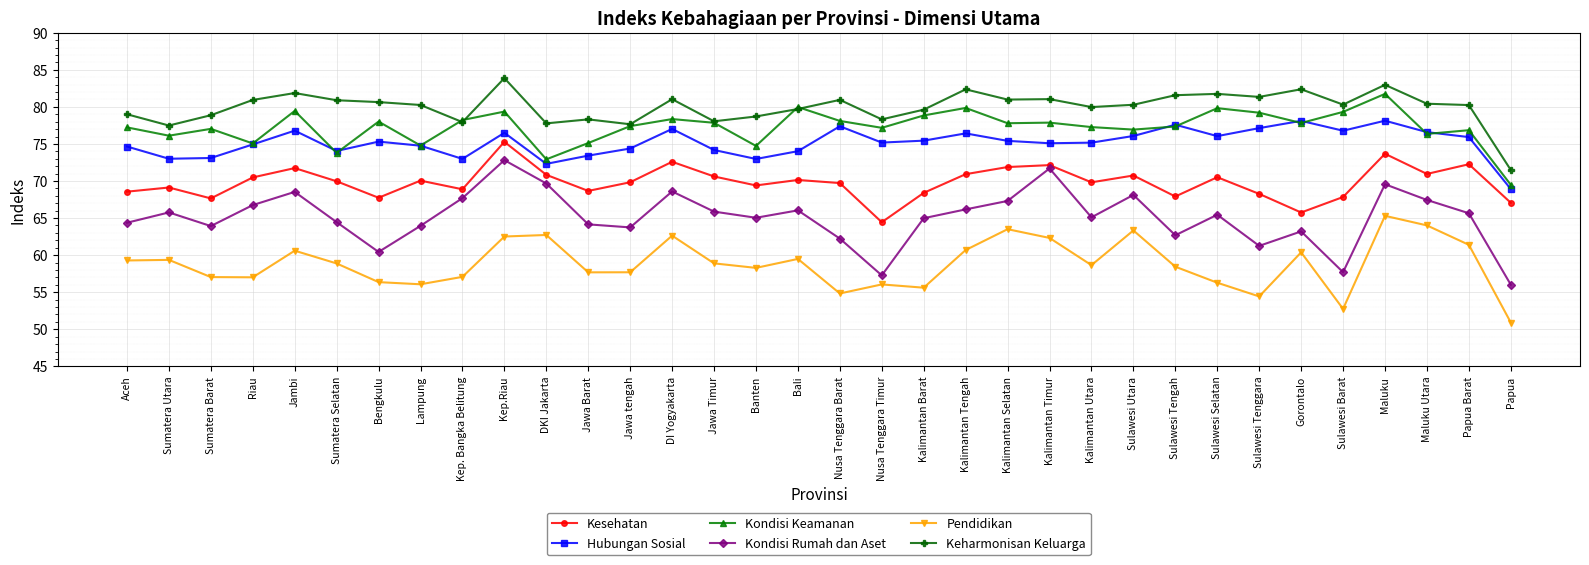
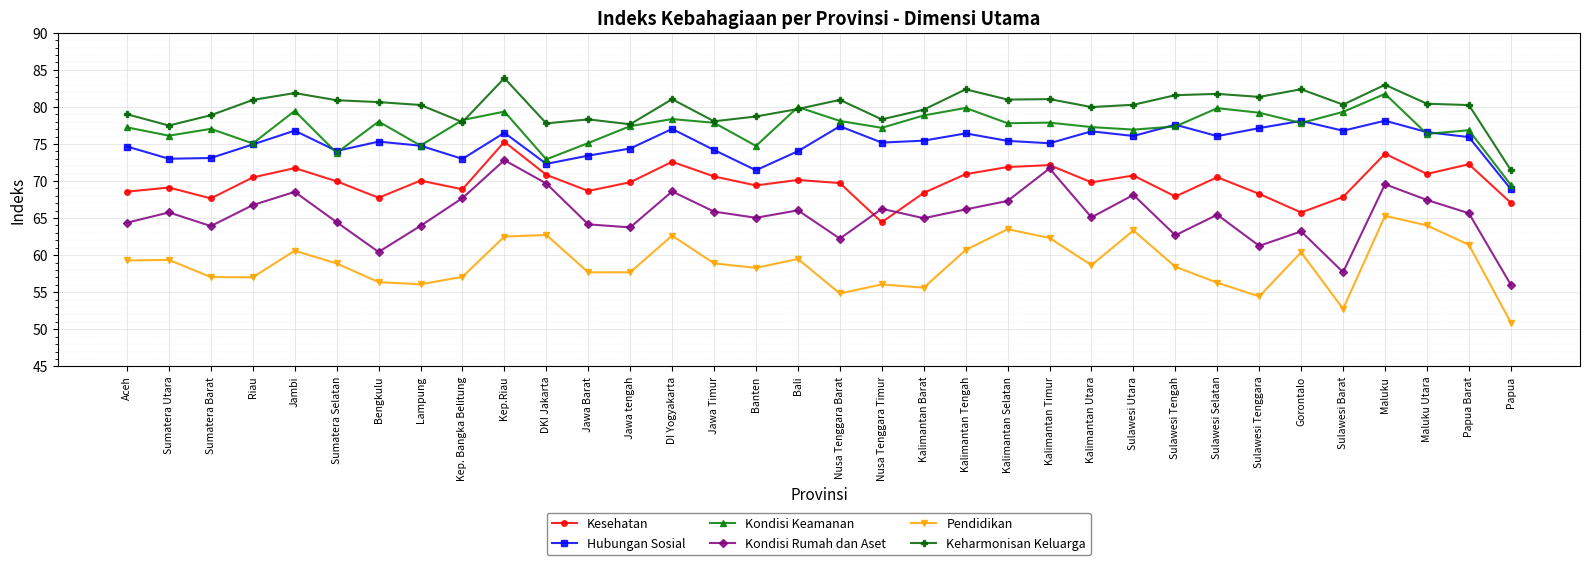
  {
    "Kesehatan": {
      "Aceh": 69,
      "Sumatera Utara": 69,
      "Sumatera Barat": 68,
      "Riau": 70,
      "Jambi": 72,
      "Sumatera Selatan": 70,
      "Bengkulu": 68,
      "Lampung": 70,
      "Kep. Bangka Belitung": 69,
      "Kep.Riau": 75,
      "DKI Jakarta": 71,
      "Jawa Barat": 69,
      "Jawa tengah": 70,
      "DI Yogyakarta": 73,
      "Jawa Timur": 71,
      "Banten": 69,
      "Bali": 70,
      "Nusa Tenggara Barat": 70,
      "Nusa Tenggara Timur": 64,
      "Kalimantan Barat": 68,
      "Kalimantan Tengah": 71,
      "Kalimantan Selatan": 72,
      "Kalimantan Timur": 72,
      "Kalimantan Utara": 70,
      "Sulawesi Utara": 71,
      "Sulawesi Tengah": 68,
      "Sulawesi Selatan": 71,
      "Sulawesi Tenggara": 68,
      "Gorontalo": 66,
      "Sulawesi Barat": 68,
      "Maluku": 74,
      "Maluku Utara": 71,
      "Papua Barat": 72,
      "Papua": 67
    },
    "Hubungan Sosial": {
      "Aceh": 75,
      "Sumatera Utara": 73,
      "Sumatera Barat": 73,
      "Jambi": 77,
      "Bengkulu": 75,
      "Kep. Bangka Belitung": 73,
      "Kep.Riau": 77,
      "DKI Jakarta": 72,
      "Jawa Barat": 73,
      "Jawa tengah": 74,
      "DI Yogyakarta": 77,
      "Jawa Timur": 74,
-     "Banten": 73,
+     "Banten": 71,
      "Bali": 74,
      "Nusa Tenggara Barat": 77,
      "Nusa Tenggara Timur": 75,
      "Kalimantan Barat": 75,
      "Kalimantan Tengah": 76,
      "Kalimantan Selatan": 75,
      "Kalimantan Timur": 75,
-     "Kalimantan Utara": 75,
+     "Kalimantan Utara": 77,
      "Sulawesi Utara": 76,
      "Sulawesi Selatan": 76,
      "Sulawesi Tenggara": 77,
      "Sulawesi Barat": 77,
      "Maluku": 78,
      "Papua Barat": 76,
      "Papua": 69
    },
    "Kondisi Rumah dan Aset": {
      "Aceh": 64,
      "Sumatera Utara": 66,
      "Sumatera Barat": 64,
      "Riau": 67,
      "Jambi": 69,
      "Sumatera Selatan": 64,
      "Bengkulu": 60,
      "Lampung": 64,
      "Kep. Bangka Belitung": 68,
      "Kep.Riau": 73,
      "DKI Jakarta": 70,
      "Jawa Barat": 64,
      "Jawa tengah": 64,
      "DI Yogyakarta": 69,
      "Jawa Timur": 66,
      "Banten": 65,
      "Bali": 66,
      "Nusa Tenggara Barat": 62,
-     "Nusa Tenggara Timur": 57,
+     "Nusa Tenggara Timur": 66,
      "Kalimantan Barat": 65,
      "Kalimantan Tengah": 66,
      "Kalimantan Selatan": 67,
      "Kalimantan Timur": 72,
      "Kalimantan Utara": 65,
      "Sulawesi Utara": 68,
      "Sulawesi Tengah": 63,
      "Sulawesi Selatan": 65,
      "Sulawesi Tenggara": 61,
      "Gorontalo": 63,
      "Sulawesi Barat": 58,
      "Maluku": 70,
      "Maluku Utara": 67,
      "Papua Barat": 66,
      "Papua": 56
    },
    "Pendidikan": {
      "Aceh": 59,
      "Sumatera Utara": 59,
      "Sumatera Barat": 57,
      "Riau": 57,
      "Jambi": 61,
      "Sumatera Selatan": 59,
      "Bengkulu": 56,
      "Lampung": 56,
      "Kep. Bangka Belitung": 57,
      "Kep.Riau": 63,
      "DKI Jakarta": 63,
      "Jawa Barat": 58,
      "Jawa tengah": 58,
      "DI Yogyakarta": 63,
      "Jawa Timur": 59,
      "Banten": 58,
      "Bali": 59,
      "Nusa Tenggara Barat": 55,
      "Nusa Tenggara Timur": 56,
      "Kalimantan Barat": 56,
      "Kalimantan Tengah": 61,
      "Kalimantan Selatan": 64,
      "Kalimantan Timur": 62,
      "Kalimantan Utara": 59,
      "Sulawesi Utara": 63,
      "Sulawesi Tengah": 58,
      "Sulawesi Selatan": 56,
      "Sulawesi Tenggara": 54,
      "Gorontalo": 60,
      "Sulawesi Barat": 53,
      "Maluku": 65,
      "Maluku Utara": 64,
      "Papua Barat": 61,
      "Papua": 51
    }
  }
